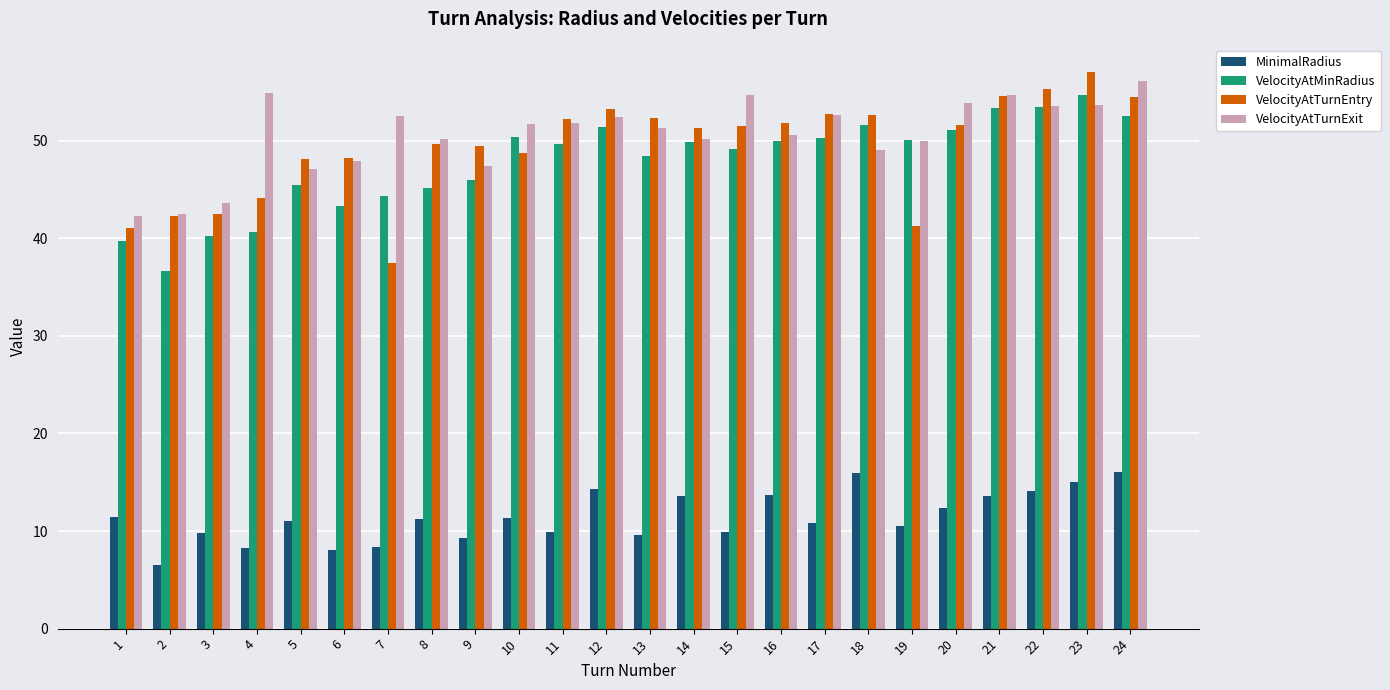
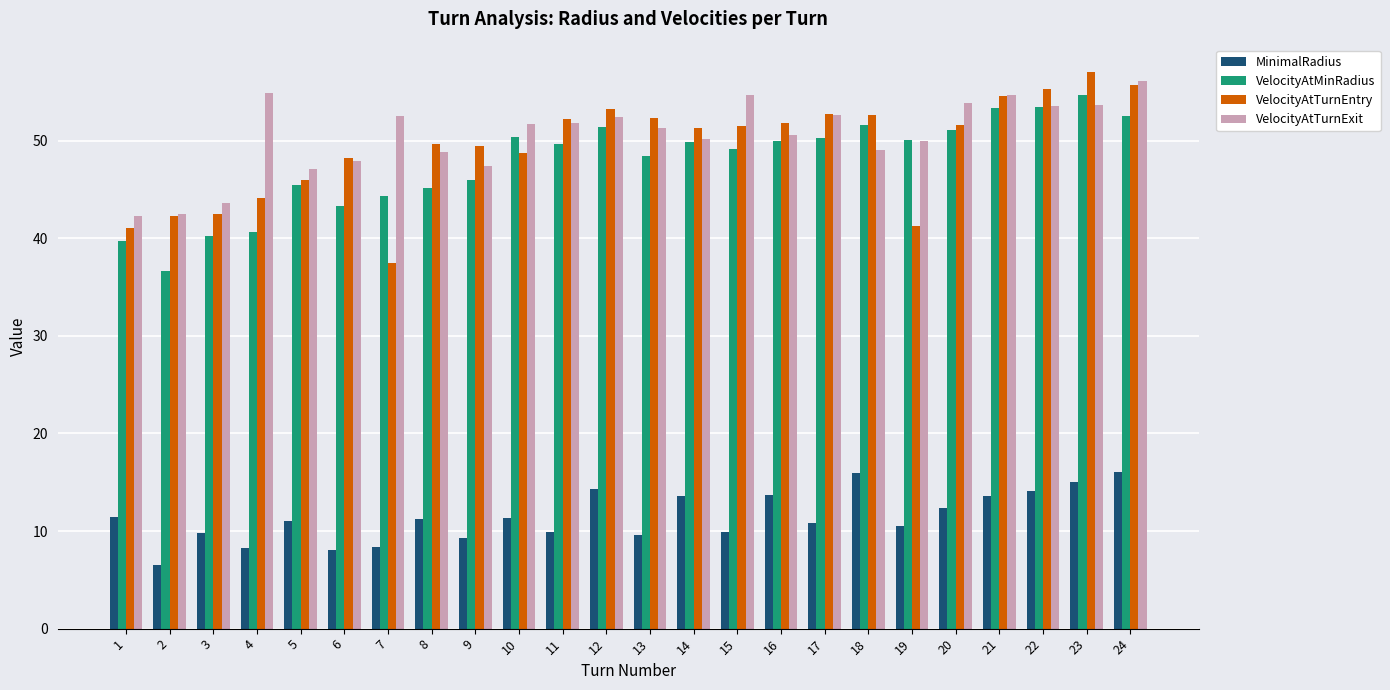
  {
    "MinimalRadius": {
      "1": 11,
      "2": 7,
      "3": 10,
      "4": 8,
      "5": 11,
      "6": 8,
      "7": 8,
      "8": 11,
      "9": 9,
      "10": 11,
      "11": 10,
      "12": 14,
      "13": 10,
      "14": 14,
      "15": 10,
      "16": 14,
      "17": 11,
      "18": 16,
      "19": 10,
      "20": 12,
      "21": 14,
      "22": 14,
      "23": 15,
      "24": 16
    },
    "VelocityAtMinRadius": {
      "1": 40,
      "2": 37,
      "3": 40,
      "4": 41,
      "5": 46,
      "6": 43,
      "7": 44,
      "8": 45,
      "9": 46,
      "10": 50,
      "11": 50,
      "12": 51,
      "13": 48,
      "14": 50,
      "15": 49,
      "16": 50,
      "17": 50,
      "18": 52,
      "19": 50,
      "20": 51,
      "21": 53,
      "22": 53,
      "23": 55,
      "24": 53
    },
    "VelocityAtTurnEntry": {
      "1": 41,
      "2": 42,
      "3": 43,
      "4": 44,
-     "5": 48,
+     "5": 46,
      "6": 48,
      "7": 38,
      "8": 50,
      "9": 49,
      "10": 49,
      "11": 52,
      "12": 53,
      "13": 52,
      "14": 51,
      "15": 52,
      "16": 52,
      "17": 53,
      "18": 53,
      "19": 41,
      "20": 52,
      "21": 55,
      "22": 55,
      "23": 57,
-     "24": 55
+     "24": 56
    },
    "VelocityAtTurnExit": {
      "1": 42,
      "2": 43,
      "3": 44,
      "4": 55,
      "5": 47,
      "6": 48,
      "7": 53,
-     "8": 50,
+     "8": 49,
      "9": 47,
      "10": 52,
      "11": 52,
      "12": 52,
      "13": 51,
      "14": 50,
      "15": 55,
      "16": 51,
      "17": 53,
      "18": 49,
      "19": 50,
      "20": 54,
      "21": 55,
      "22": 54,
      "23": 54,
      "24": 56
    }
  }
